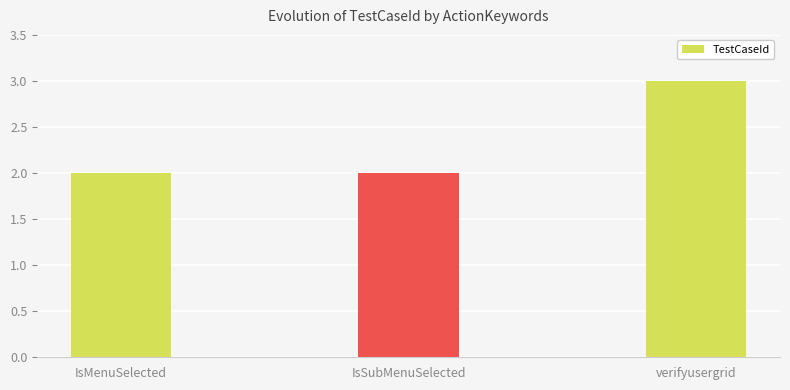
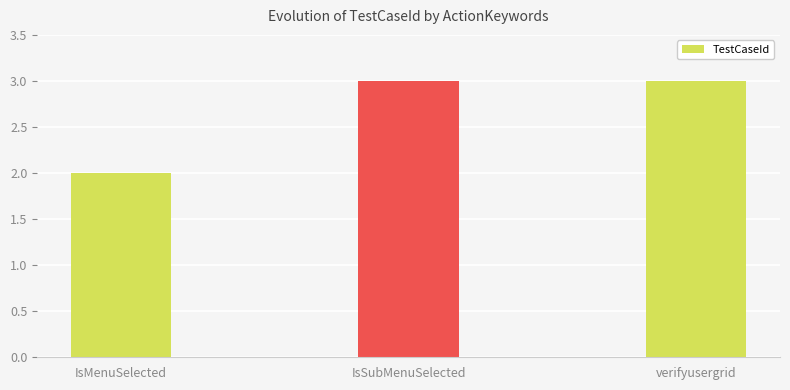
  {
    "IsMenuSelected": 2,
-   "IsSubMenuSelected": 2,
+   "IsSubMenuSelected": 3,
    "verifyusergrid": 3
  }
